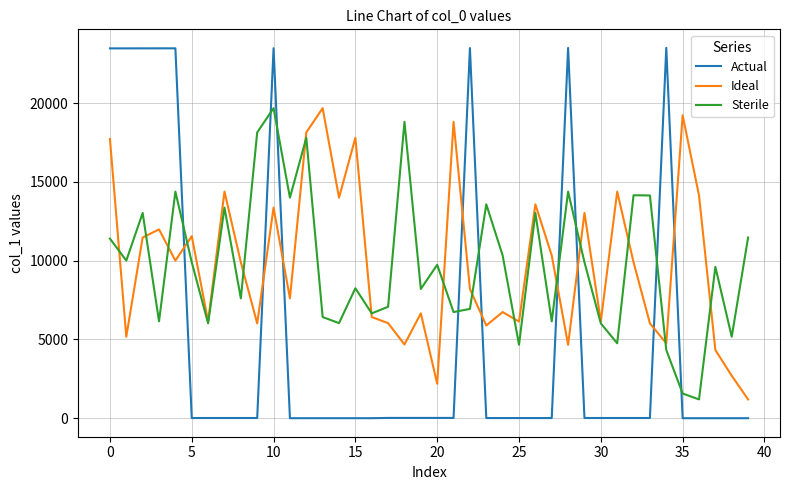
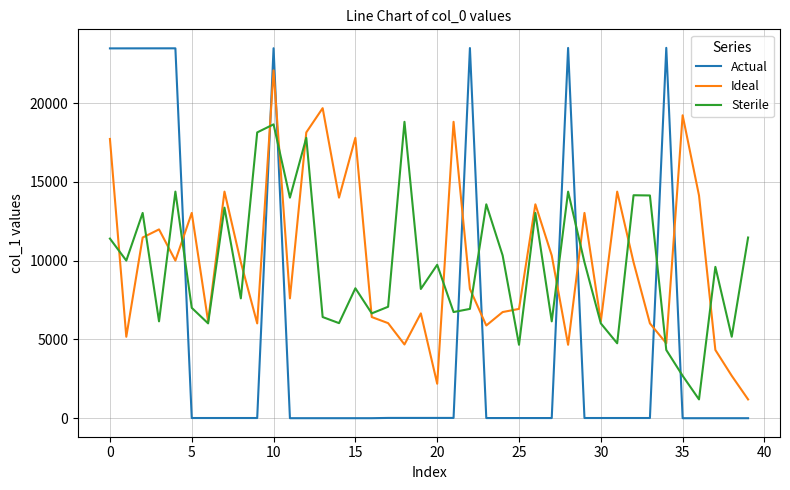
  {
    "Actual": {
      "0": 23500,
      "5": 0,
      "10": 23500,
      "15": 0,
      "20": 0,
      "25": 0,
      "30": 0,
      "35": 0
    },
    "Ideal": {
      "0": 17700,
-     "5": 11600,
-     "10": 13400,
+     "5": 13000,
+     "10": 22100,
      "15": 17800,
      "20": 2200,
-     "25": 6100,
+     "25": 6900,
      "35": 19200
    },
    "Sterile": {
      "0": 11400,
-     "5": 9900,
-     "10": 19700,
+     "5": 7000,
+     "10": 18700,
      "15": 8200,
      "20": 9700,
      "25": 4700,
-     "35": 1600
+     "35": 2700
    }
  }
